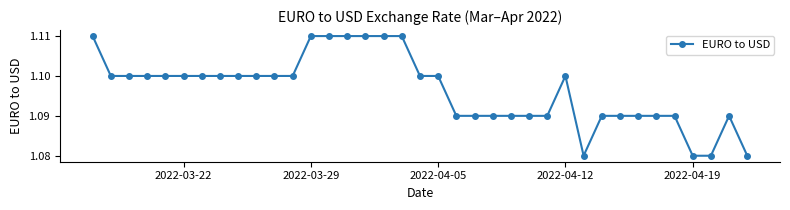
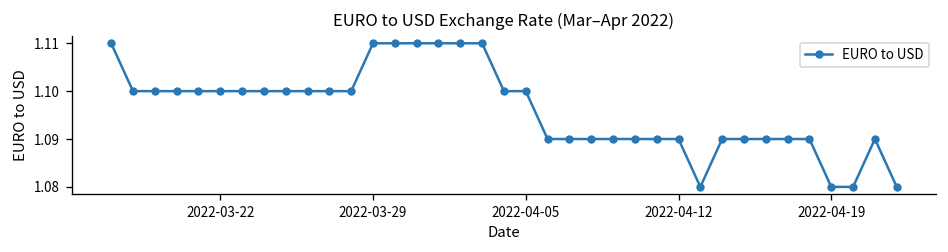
  {
    "2022-03-22": 1.10,
    "2022-03-29": 1.11,
    "2022-04-05": 1.10,
-   "2022-04-12": 1.10,
+   "2022-04-12": 1.09,
    "2022-04-19": 1.08
  }
